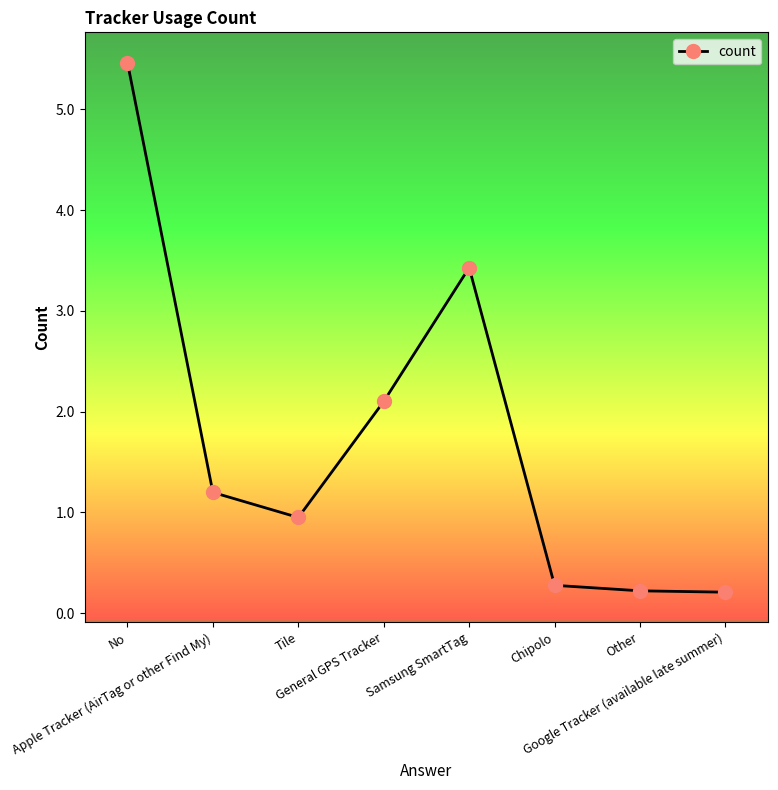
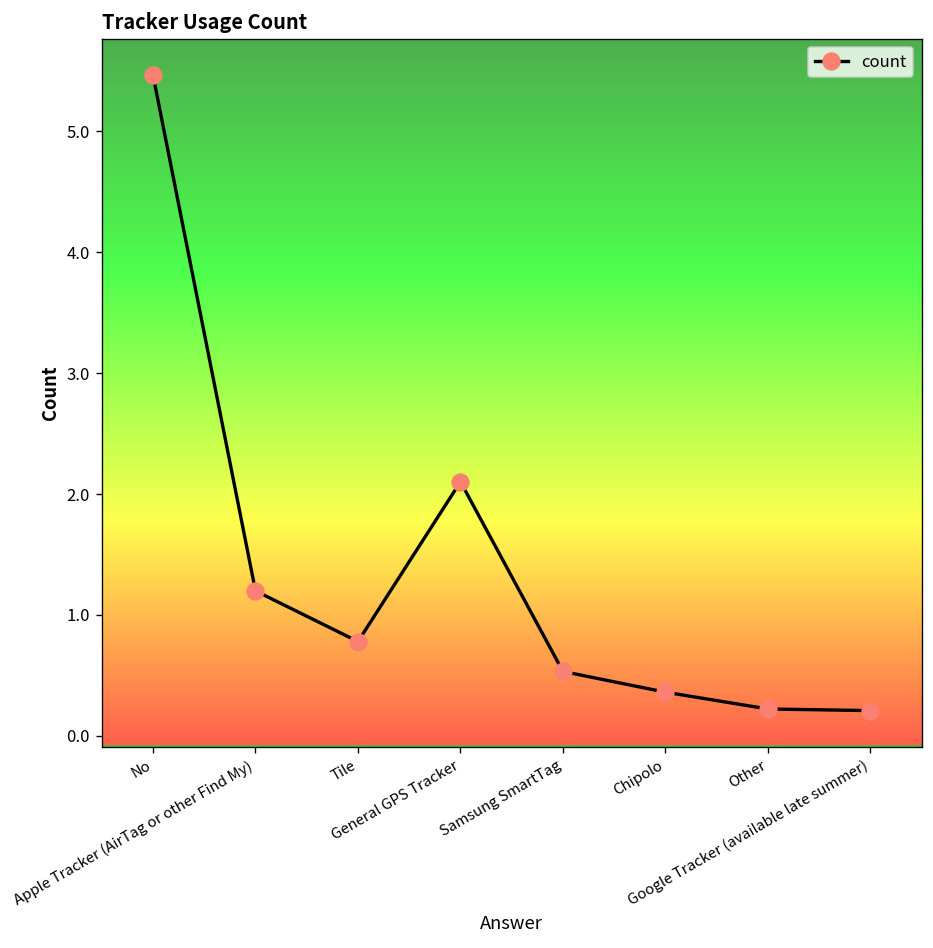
  {
    "No": 5.46,
    "Apple Tracker (AirTag or other Find My)": 1.20,
-   "Tile": 0.95,
+   "Tile": 0.78,
    "General GPS Tracker": 2.10,
-   "Samsung SmartTag": 3.43,
-   "Chipolo": 0.28,
+   "Samsung SmartTag": 0.53,
+   "Chipolo": 0.36,
    "Other": 0.22,
    "Google Tracker (available late summer)": 0.21
  }
